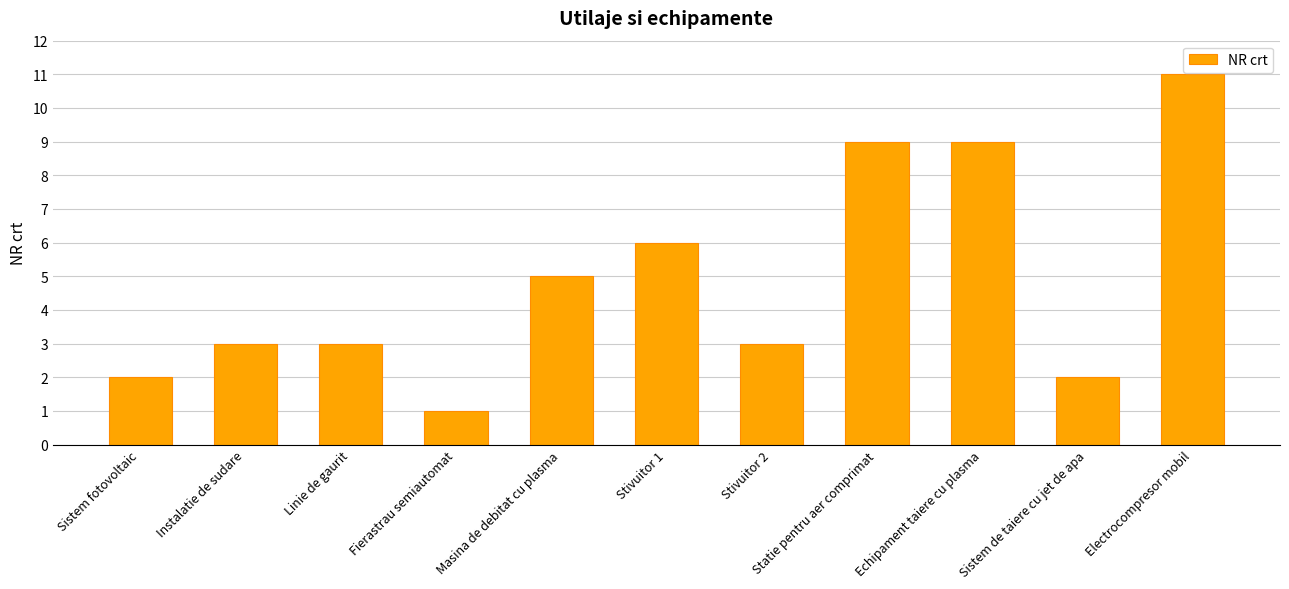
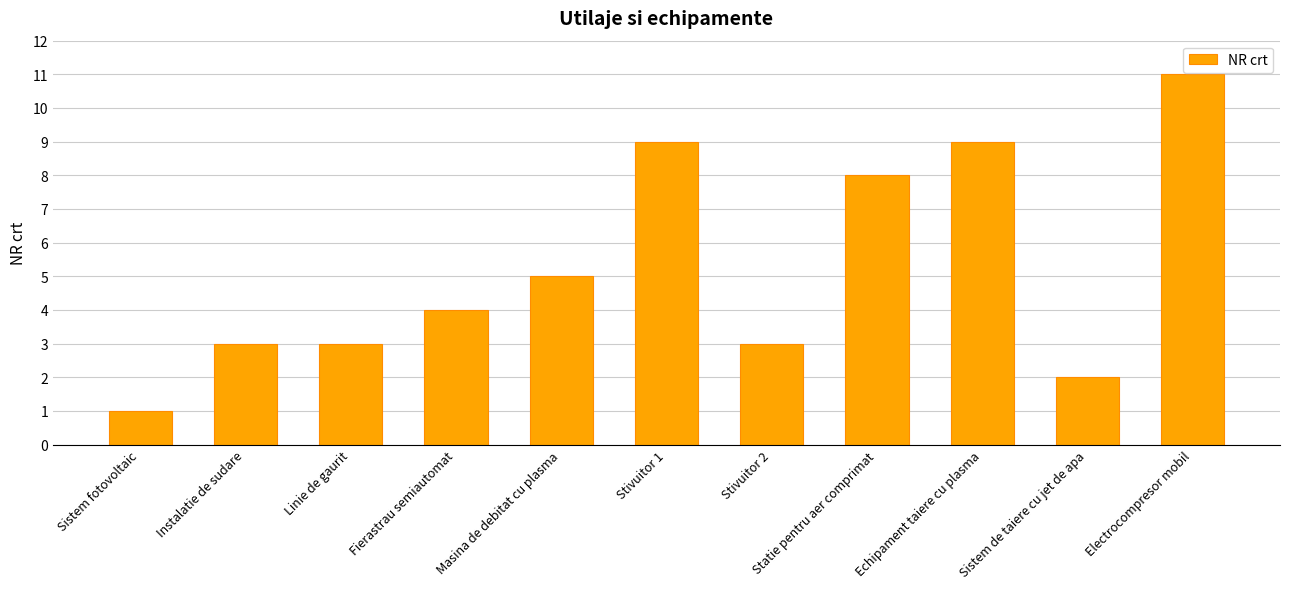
  {
-   "Sistem fotovoltaic": 2,
+   "Sistem fotovoltaic": 1,
    "Instalatie de sudare": 3,
    "Linie de gaurit": 3,
-   "Fierastrau semiautomat": 1,
+   "Fierastrau semiautomat": 4,
    "Masina de debitat cu plasma": 5,
-   "Stivuitor 1": 6,
+   "Stivuitor 1": 9,
    "Stivuitor 2": 3,
-   "Statie pentru aer comprimat": 9,
+   "Statie pentru aer comprimat": 8,
    "Echipament taiere cu plasma": 9,
    "Sistem de taiere cu jet de apa": 2,
    "Electrocompresor mobil": 11
  }
